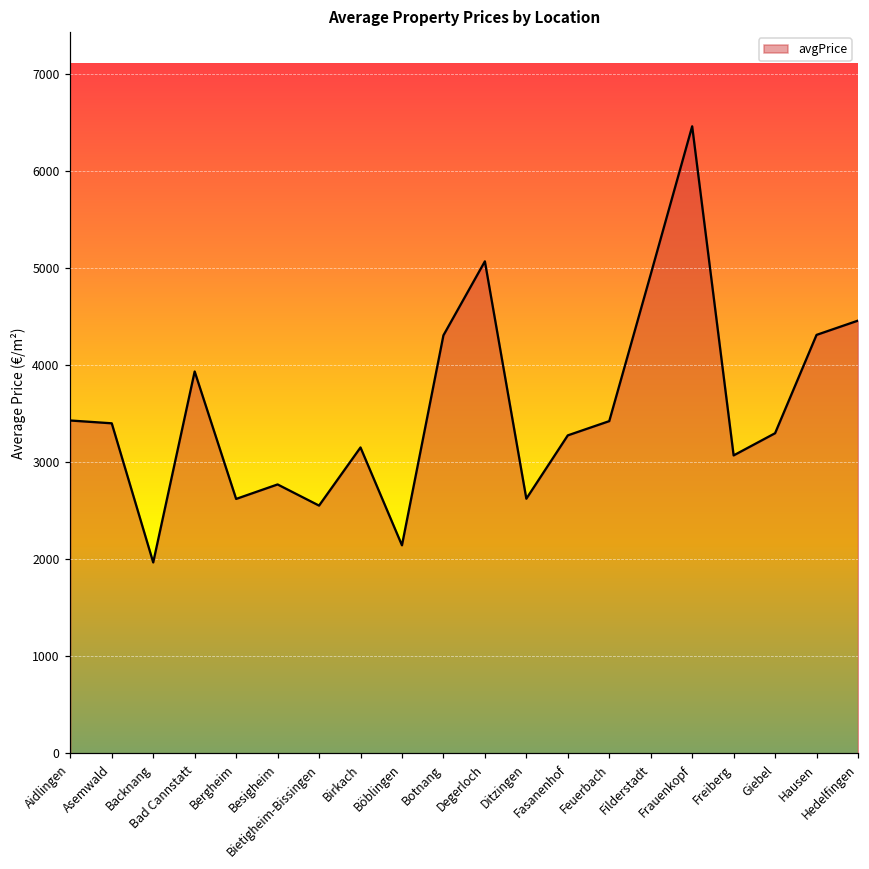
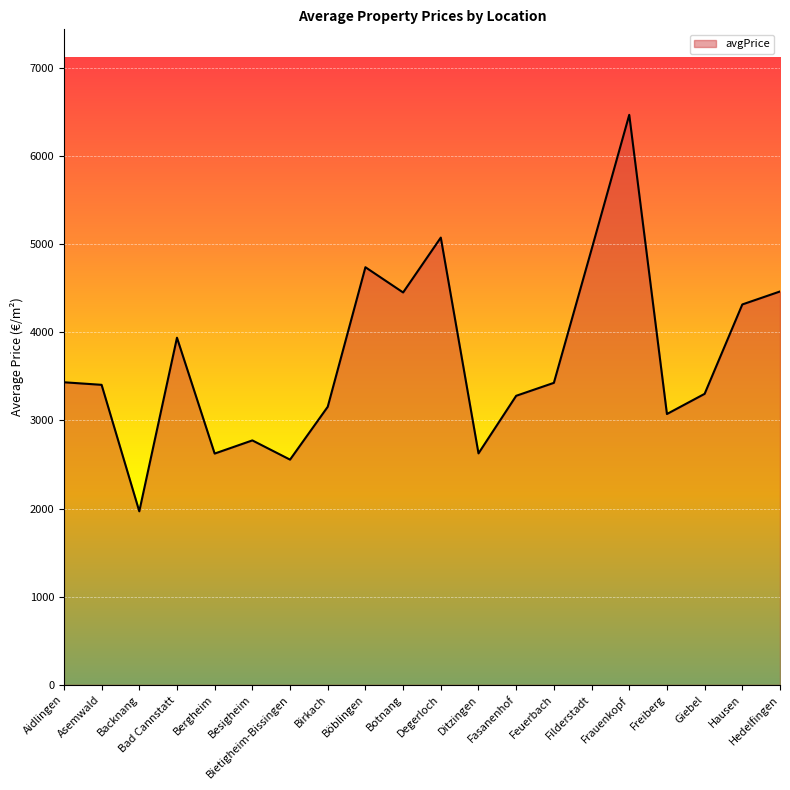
  {
    "Aidlingen": 3400,
    "Asemwald": 3400,
    "Backnang": 2000,
    "Bad Cannstatt": 3900,
    "Bergheim": 2600,
    "Besigheim": 2800,
    "Bietigheim-Bissingen": 2600,
    "Birkach": 3200,
-   "Böblingen": 2100,
-   "Botnang": 4300,
+   "Böblingen": 4700,
+   "Botnang": 4400,
    "Degerloch": 5100,
    "Ditzingen": 2600,
    "Fasanenhof": 3300,
    "Feuerbach": 3400,
    "Filderstadt": 4900,
    "Frauenkopf": 6500,
    "Freiberg": 3100,
    "Giebel": 3300,
    "Hausen": 4300,
    "Hedelfingen": 4500
  }
